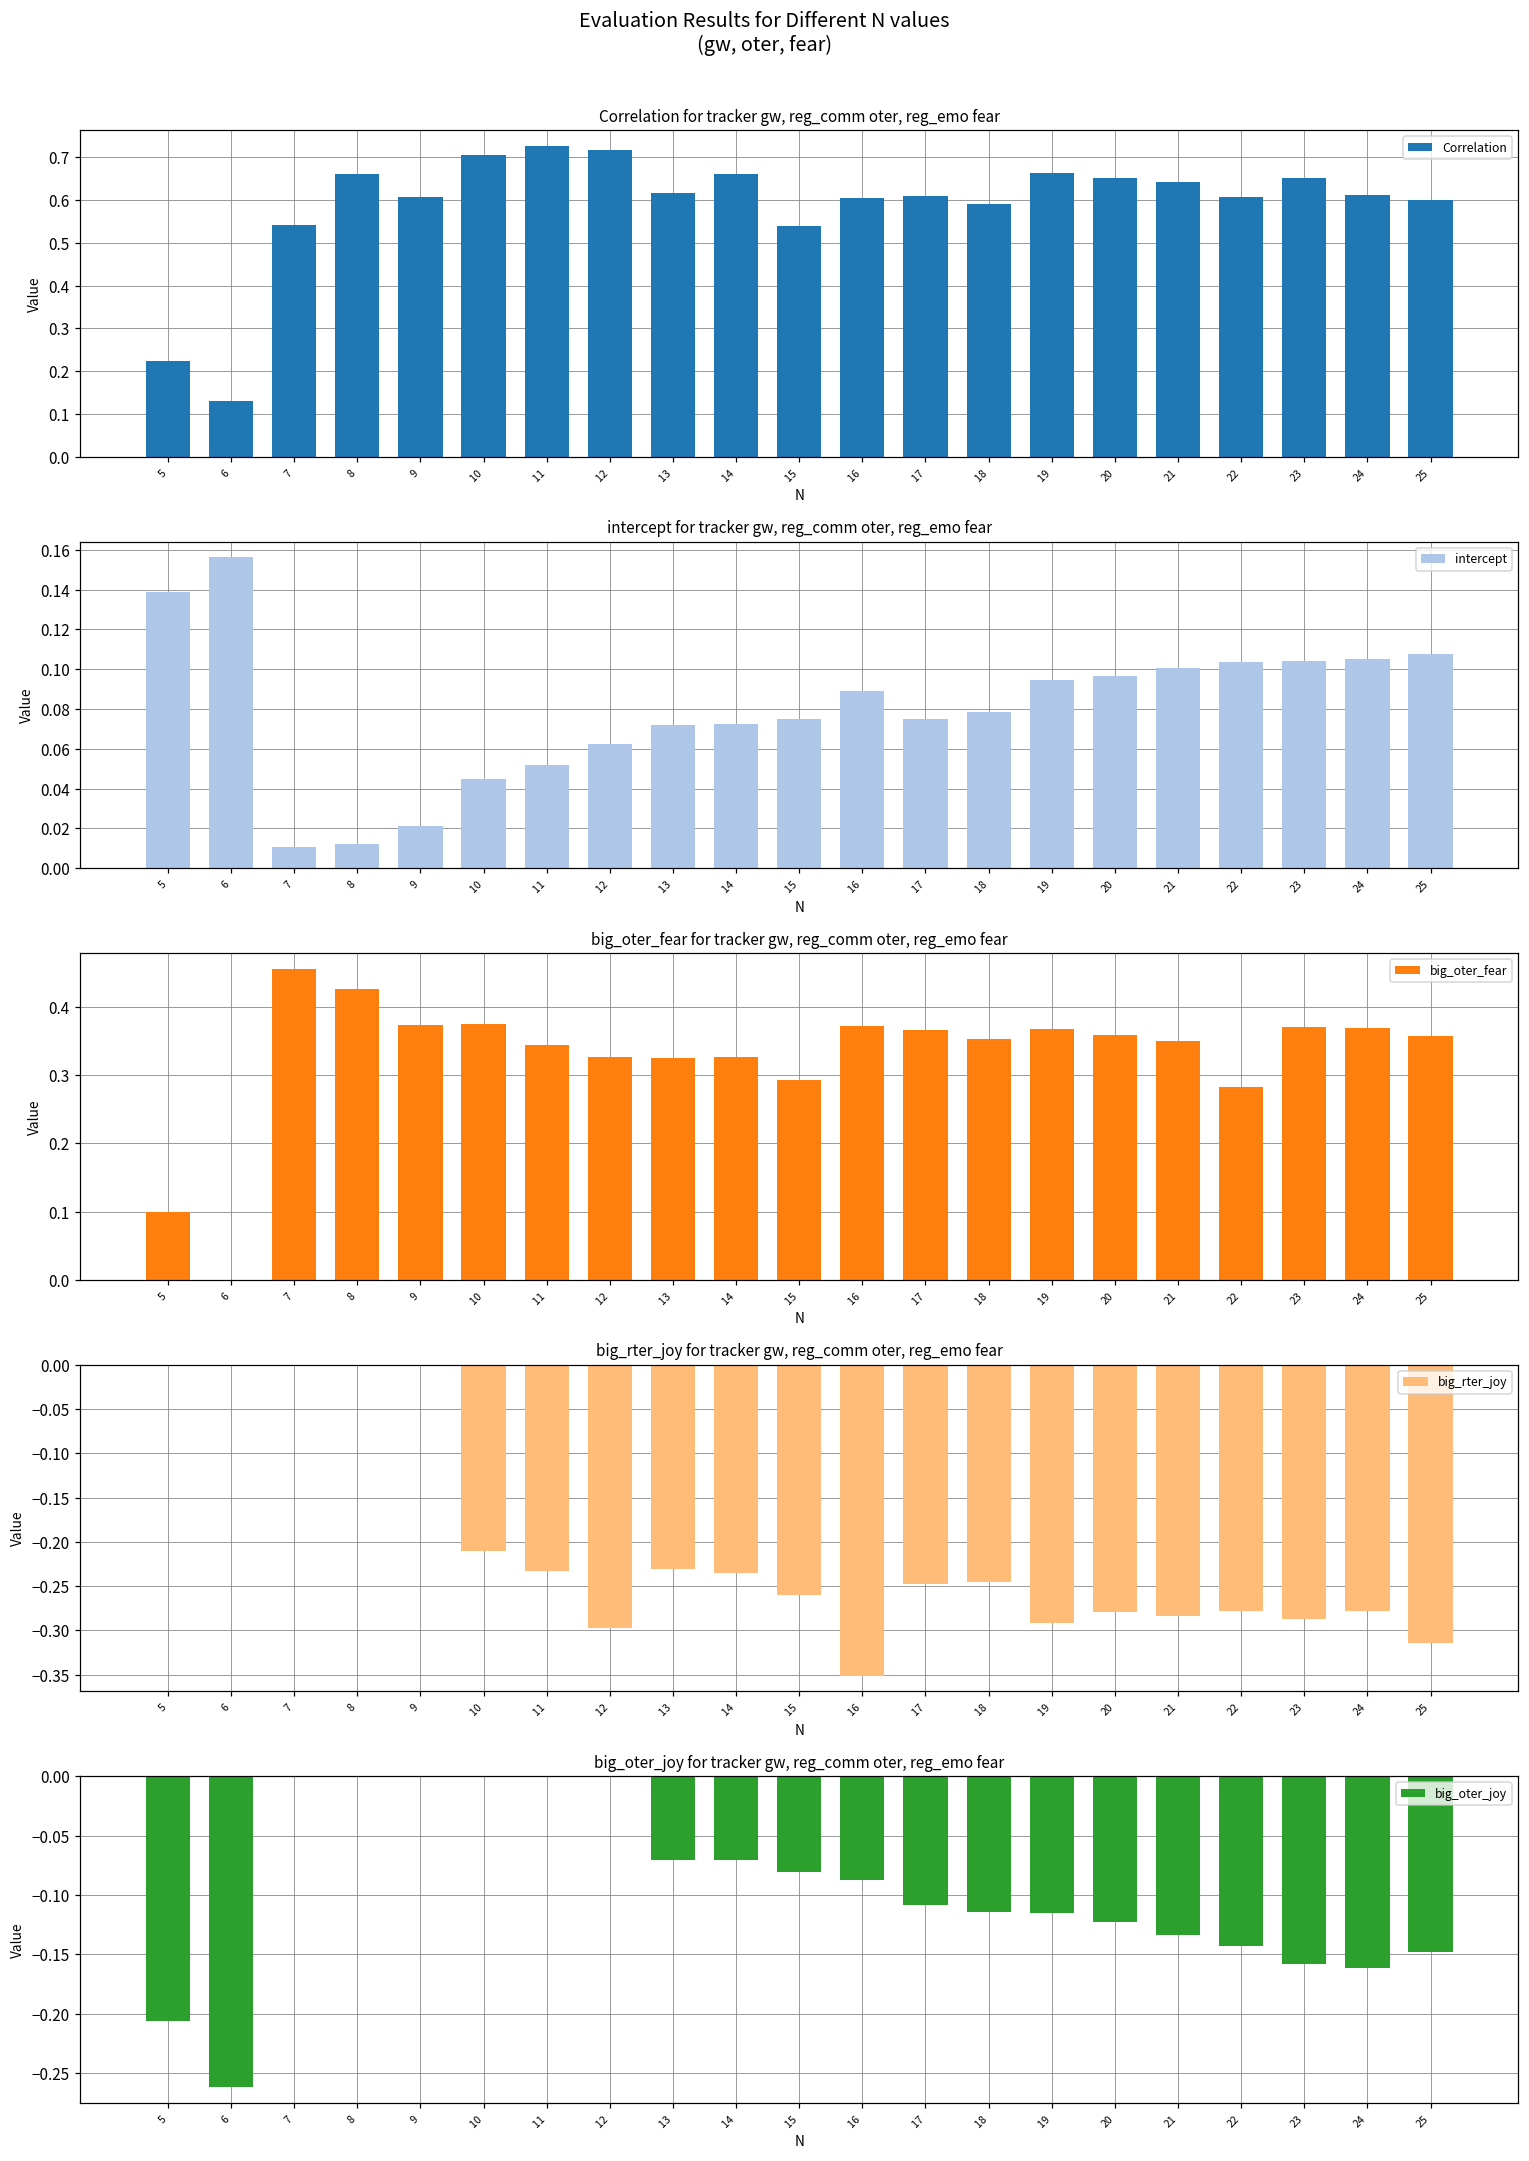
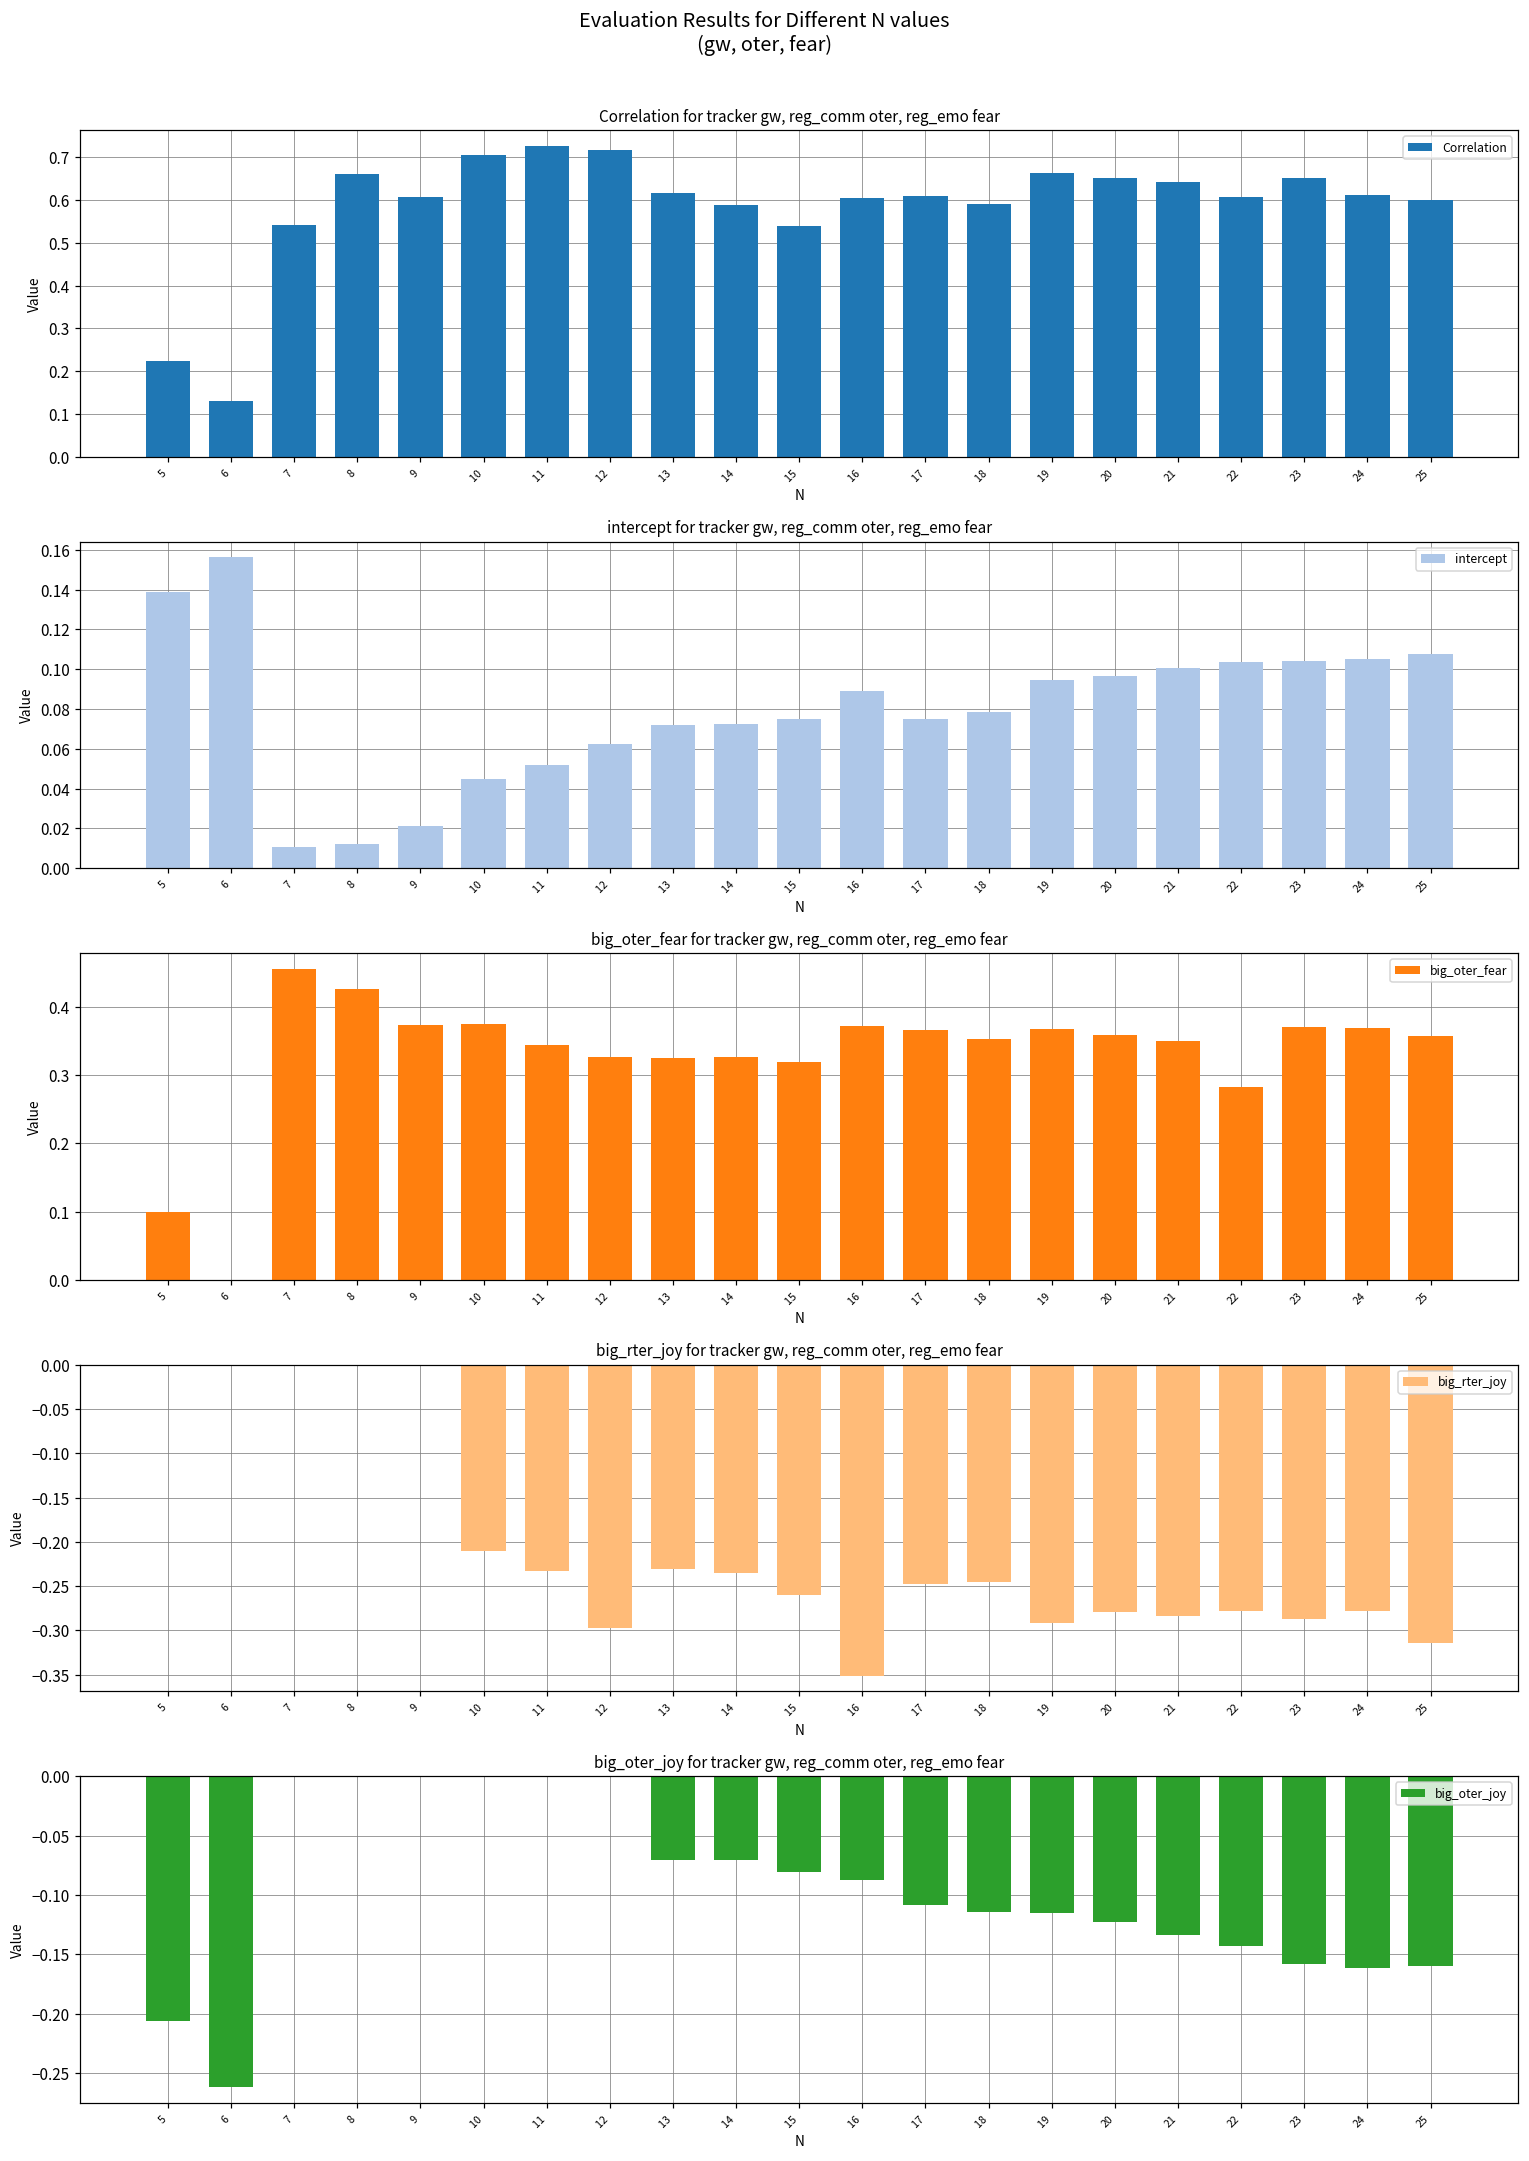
  {
    "Correlation for tracker gw, reg_comm oter, reg_emo fear": {
      "5": 0.22,
      "6": 0.13,
      "7": 0.54,
      "8": 0.66,
      "9": 0.61,
      "10": 0.71,
      "11": 0.73,
      "12": 0.72,
      "13": 0.62,
-     "14": 0.66,
+     "14": 0.59,
      "15": 0.54,
      "16": 0.60,
      "17": 0.61,
      "18": 0.59,
      "19": 0.66,
      "20": 0.65,
      "21": 0.64,
      "22": 0.61,
      "23": 0.65,
      "24": 0.61,
      "25": 0.60
    },
    "intercept for tracker gw, reg_comm oter, reg_emo fear": {
      "5": 0.139,
      "6": 0.156,
      "7": 0.011,
      "8": 0.012,
      "9": 0.021,
      "10": 0.045,
      "11": 0.052,
      "12": 0.062,
      "13": 0.072,
      "14": 0.072,
      "15": 0.075,
      "16": 0.089,
      "17": 0.075,
      "18": 0.078,
      "19": 0.094,
      "20": 0.097,
      "21": 0.101,
      "22": 0.104,
      "23": 0.104,
      "24": 0.105,
      "25": 0.107
    },
    "big_oter_fear for tracker gw, reg_comm oter, reg_emo fear": {
      "5": 0.10,
      "6": 0.00,
      "7": 0.46,
      "8": 0.43,
      "9": 0.37,
      "10": 0.38,
      "11": 0.34,
      "12": 0.33,
      "13": 0.33,
      "14": 0.33,
-     "15": 0.29,
+     "15": 0.32,
      "16": 0.37,
      "17": 0.37,
      "18": 0.35,
      "19": 0.37,
      "20": 0.36,
      "21": 0.35,
      "22": 0.28,
      "23": 0.37,
      "24": 0.37,
      "25": 0.36
    },
    "big_rter_joy for tracker gw, reg_comm oter, reg_emo fear": {
      "5": 0.00,
      "6": 0.00,
      "7": 0.00,
      "8": 0.00,
      "9": 0.00,
      "10": -0.21,
      "11": -0.23,
      "12": -0.30,
      "13": -0.23,
      "14": -0.24,
      "15": -0.26,
      "16": -0.35,
      "17": -0.25,
      "18": -0.25,
      "19": -0.29,
      "20": -0.28,
      "21": -0.28,
      "22": -0.28,
      "23": -0.29,
      "24": -0.28,
      "25": -0.31
    },
    "big_oter_joy for tracker gw, reg_comm oter, reg_emo fear": {
      "5": -0.206,
      "6": -0.262,
      "7": 0.000,
      "8": 0.000,
      "9": 0.000,
      "10": 0.000,
      "11": 0.000,
      "12": 0.000,
      "13": -0.071,
      "14": -0.070,
      "15": -0.080,
      "16": -0.087,
      "17": -0.108,
      "18": -0.114,
      "19": -0.115,
      "20": -0.123,
      "21": -0.133,
      "22": -0.143,
      "23": -0.158,
      "24": -0.161,
-     "25": -0.148
+     "25": -0.160
    }
  }
